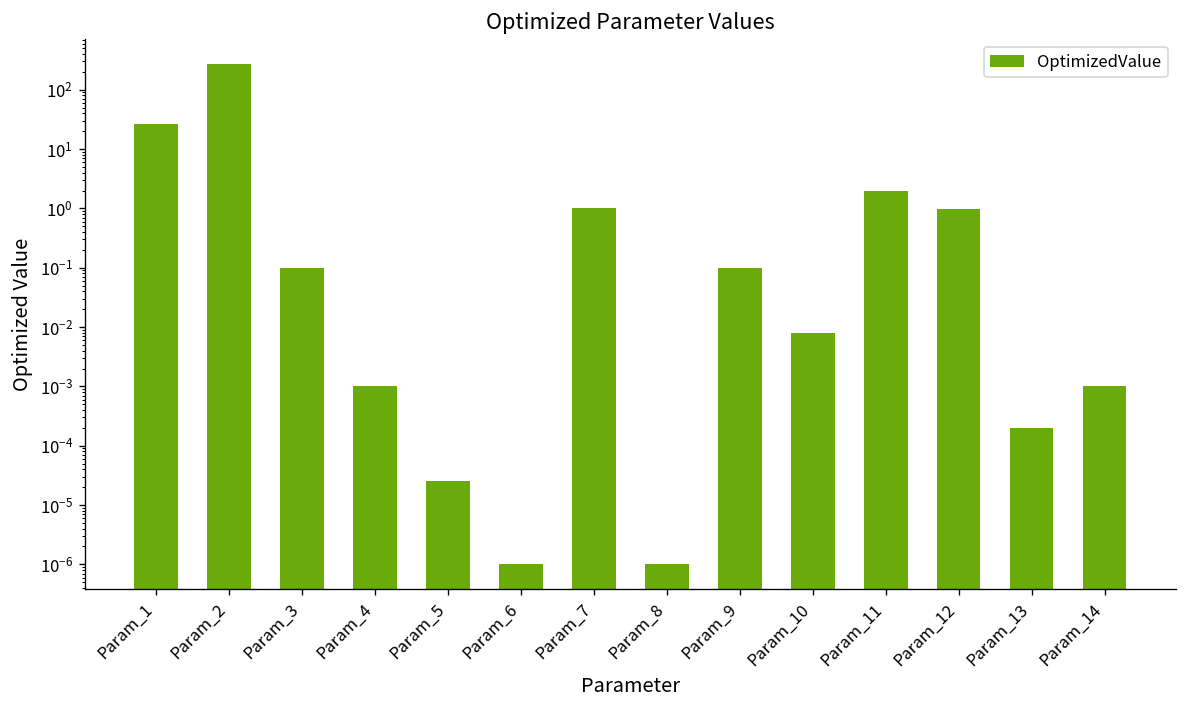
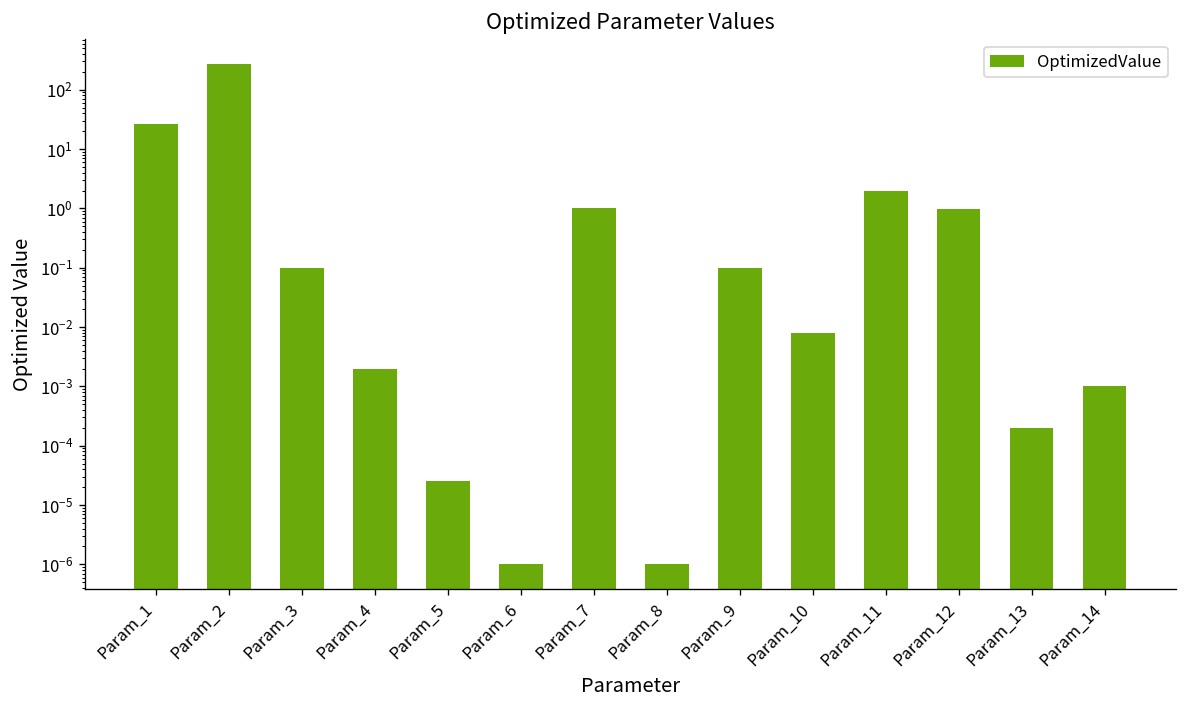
  {
    "Param_1": 30,
    "Param_2": 300,
    "Param_3": 0.10,
-   "Param_4": 0.001,
+   "Param_4": 0.002,
    "Param_5": 0.00003,
    "Param_6": 0.0000010,
    "Param_7": 1.0,
    "Param_8": 0.0000010,
    "Param_9": 0.10,
    "Param_10": 0.008,
    "Param_11": 2.0,
    "Param_12": 1.0,
    "Param_13": 0.00020,
    "Param_14": 0.001
  }
